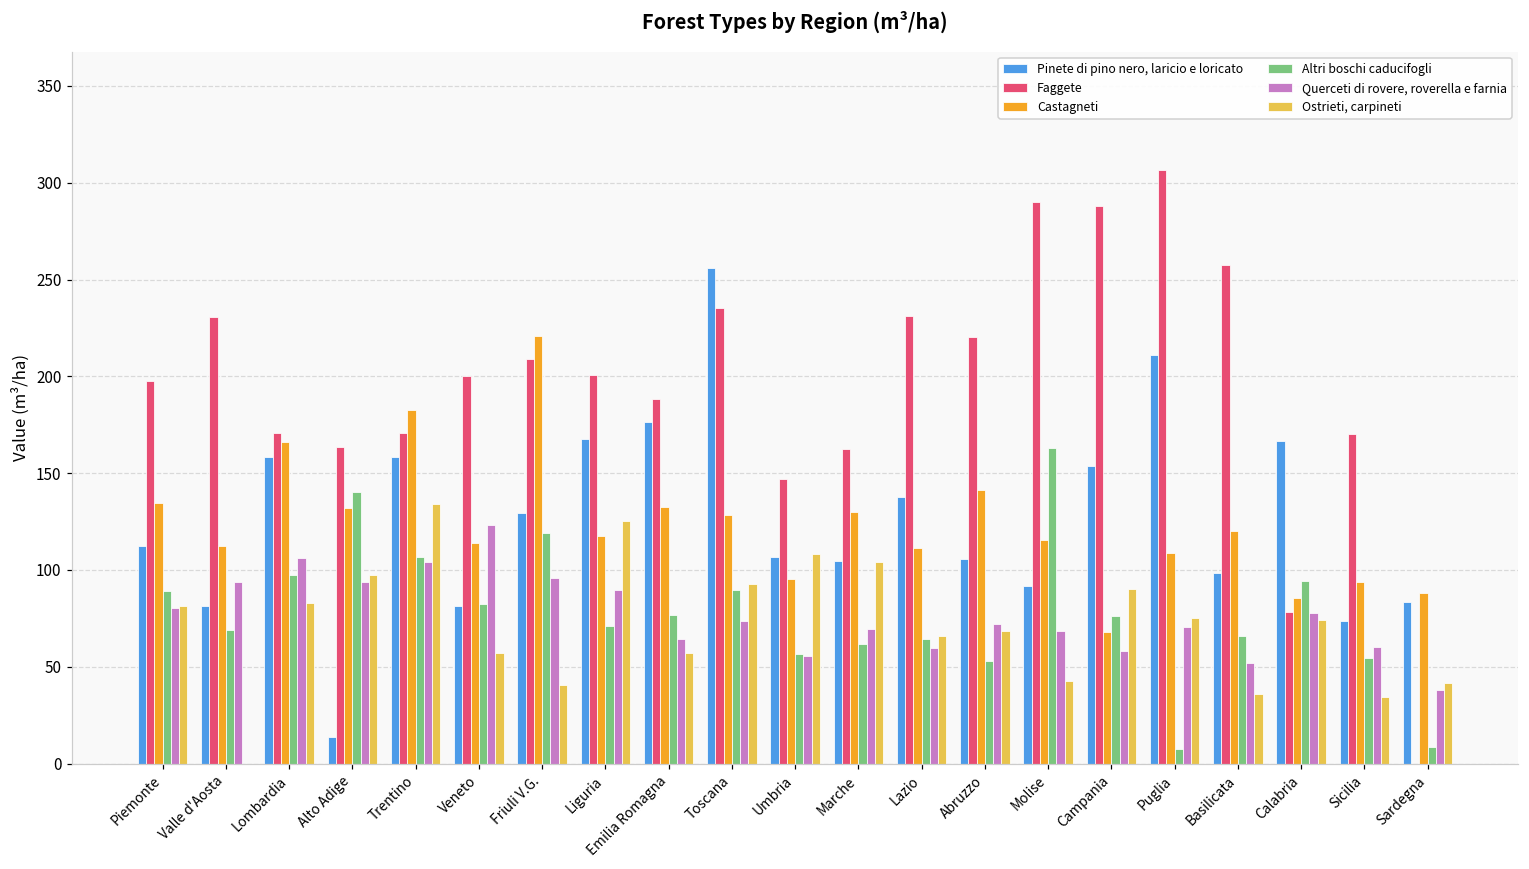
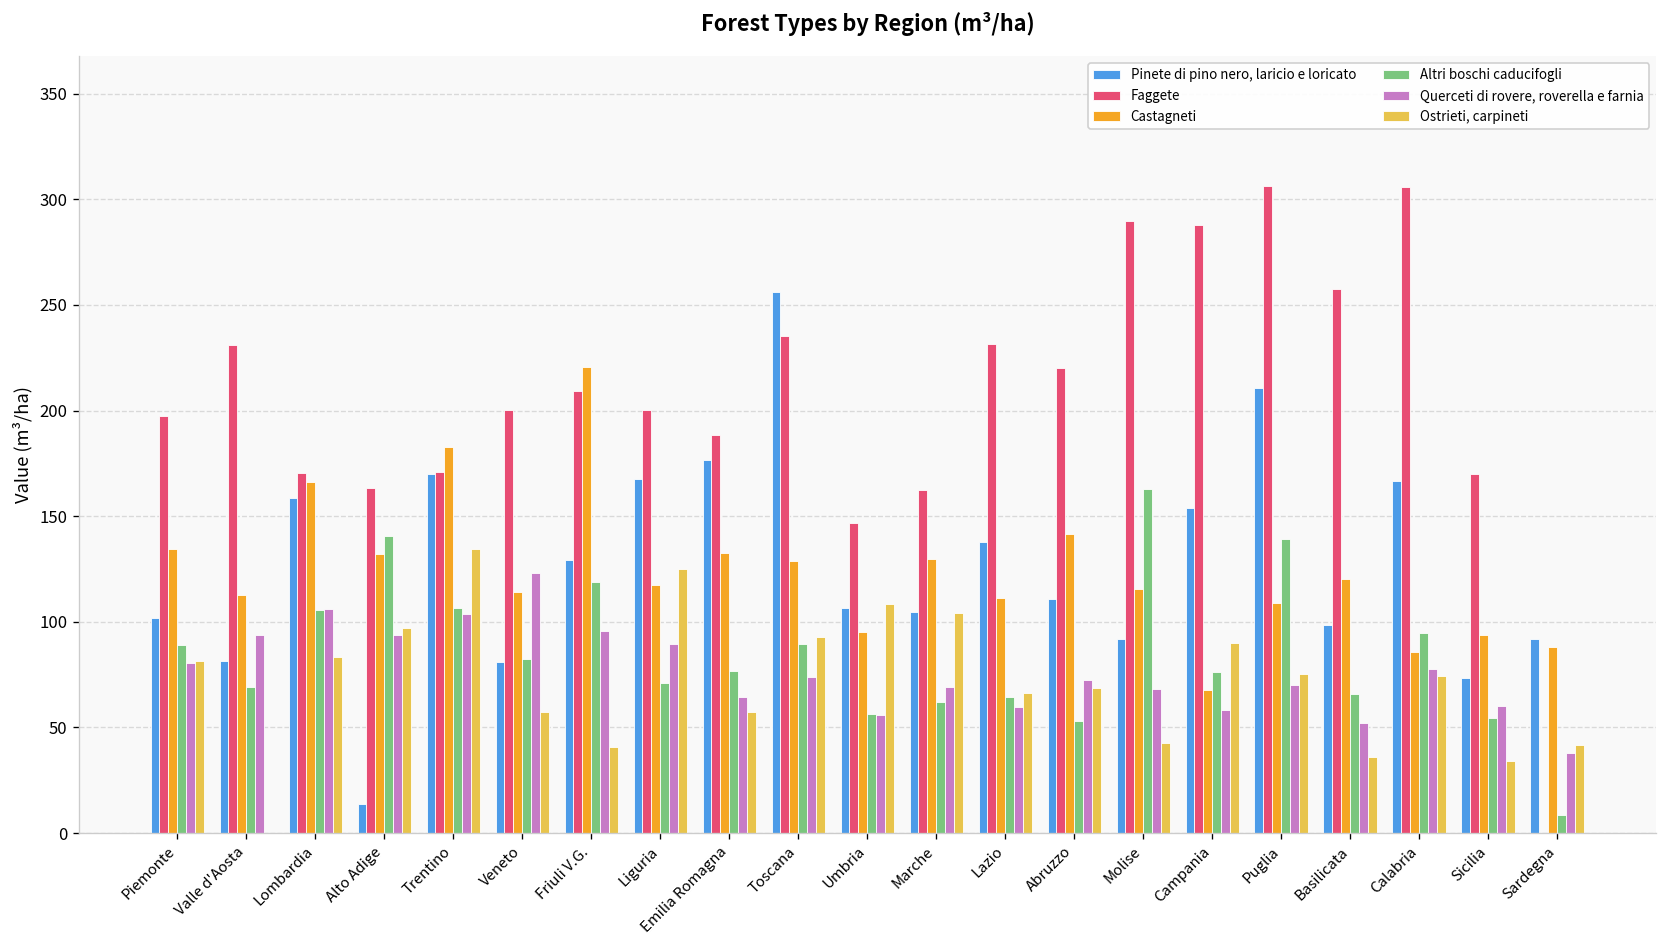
  {
    "Pinete di pino nero, laricio e loricato": {
-     "Piemonte": 112,
+     "Piemonte": 102,
      "Valle d'Aosta": 82,
      "Lombardia": 159,
      "Alto Adige": 14,
-     "Trentino": 158,
+     "Trentino": 170,
      "Veneto": 81,
      "Friuli V.G.": 129,
      "Liguria": 168,
      "Emilia Romagna": 177,
      "Toscana": 256,
      "Umbria": 107,
      "Marche": 105,
      "Lazio": 138,
-     "Abruzzo": 106,
+     "Abruzzo": 111,
      "Molise": 92,
      "Campania": 154,
      "Puglia": 211,
      "Basilicata": 99,
      "Calabria": 167,
      "Sicilia": 74,
-     "Sardegna": 84
+     "Sardegna": 92
    },
    "Faggete": {
      "Piemonte": 198,
      "Valle d'Aosta": 231,
      "Lombardia": 171,
      "Alto Adige": 163,
      "Trentino": 171,
      "Veneto": 200,
      "Friuli V.G.": 209,
      "Liguria": 201,
      "Emilia Romagna": 188,
      "Toscana": 235,
      "Umbria": 147,
      "Marche": 162,
      "Lazio": 231,
      "Abruzzo": 220,
      "Molise": 290,
      "Campania": 288,
      "Puglia": 307,
      "Basilicata": 258,
-     "Calabria": 78,
+     "Calabria": 306,
      "Sicilia": 170,
      "Sardegna": 0
    },
    "Altri boschi caducifogli": {
      "Piemonte": 89,
      "Valle d'Aosta": 69,
-     "Lombardia": 97,
+     "Lombardia": 105,
      "Alto Adige": 140,
      "Trentino": 107,
      "Veneto": 83,
      "Friuli V.G.": 119,
      "Liguria": 71,
      "Emilia Romagna": 77,
      "Toscana": 90,
      "Umbria": 56,
      "Marche": 62,
      "Lazio": 64,
      "Abruzzo": 53,
      "Molise": 163,
      "Campania": 76,
-     "Puglia": 8,
+     "Puglia": 139,
      "Basilicata": 66,
      "Calabria": 95,
      "Sicilia": 54,
      "Sardegna": 9
    },
    "Querceti di rovere, roverella e farnia": {
      "Piemonte": 81,
      "Valle d'Aosta": 94,
      "Lombardia": 106,
      "Alto Adige": 94,
      "Trentino": 104,
      "Veneto": 123,
      "Friuli V.G.": 96,
      "Liguria": 90,
      "Emilia Romagna": 64,
      "Toscana": 74,
      "Umbria": 56,
      "Marche": 69,
      "Lazio": 60,
      "Abruzzo": 72,
      "Molise": 68,
      "Campania": 58,
      "Puglia": 70,
      "Basilicata": 52,
      "Calabria": 78,
      "Sicilia": 60,
      "Sardegna": 38
    }
  }
